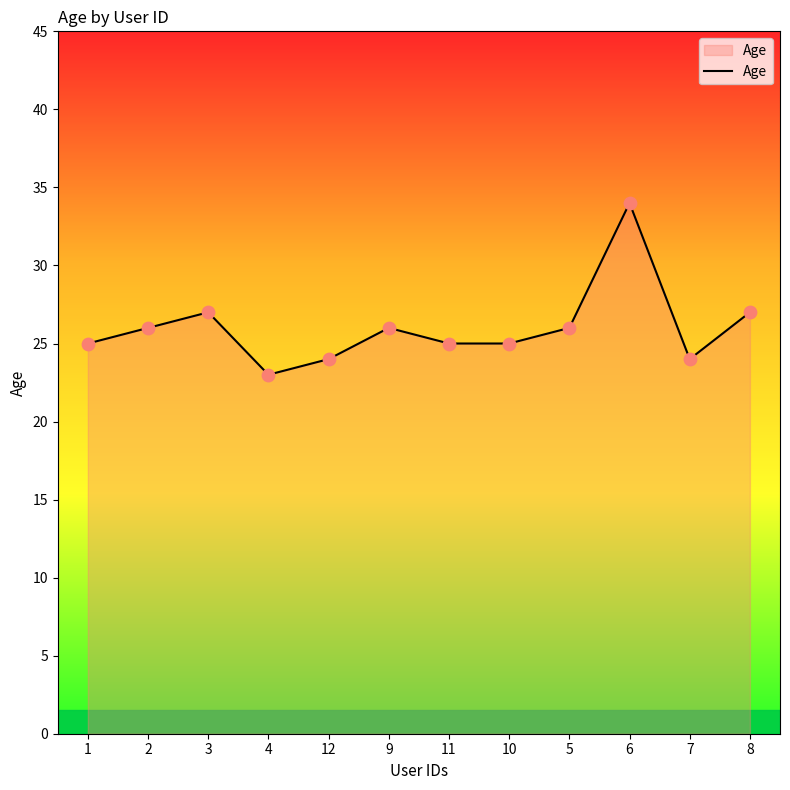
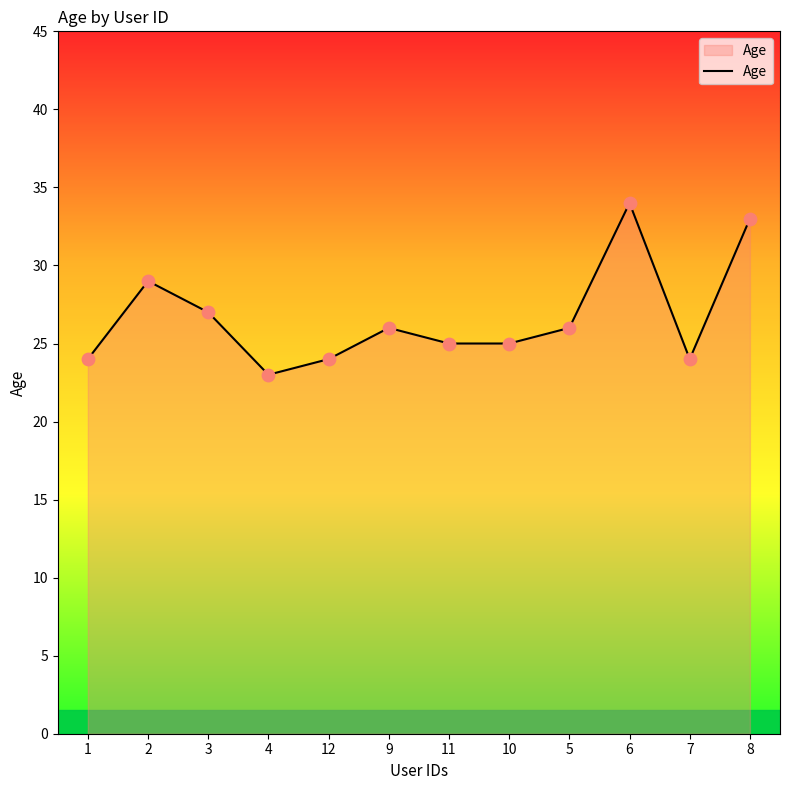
  {
-   "1": 25,
-   "2": 26,
+   "1": 24,
+   "2": 29,
    "3": 27,
    "4": 23,
    "12": 24,
    "9": 26,
    "11": 25,
    "10": 25,
    "5": 26,
    "6": 34,
    "7": 24,
-   "8": 27
+   "8": 33
  }
